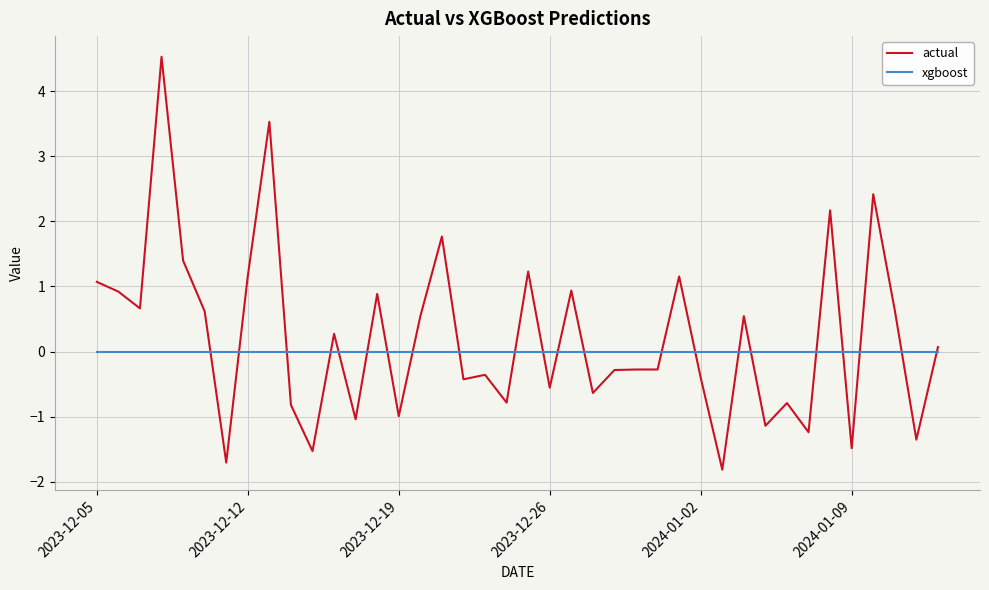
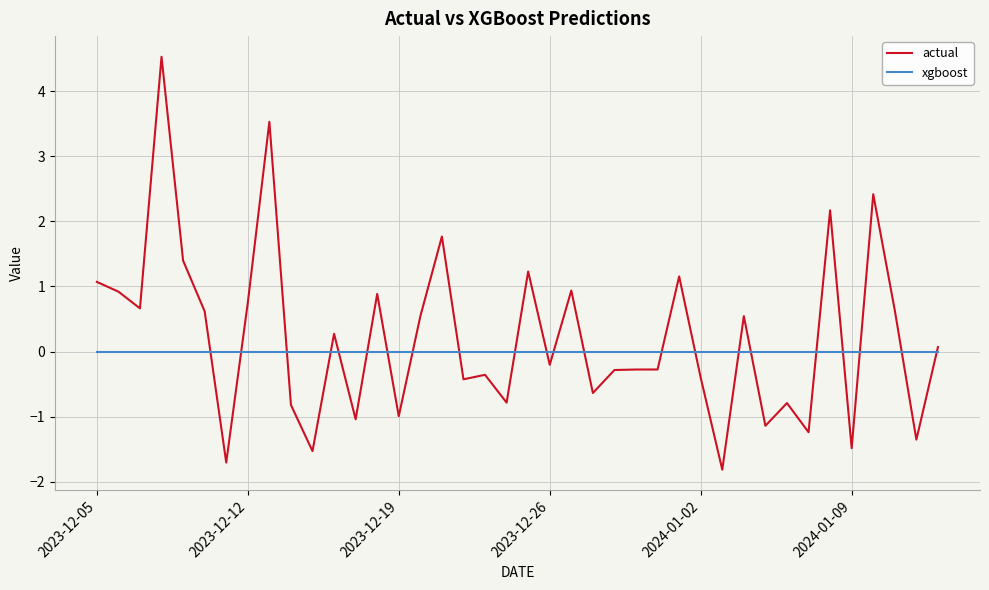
  {
    "actual": {
      "2023-12-05": 1.1,
-     "2023-12-12": 1.2,
+     "2023-12-12": 0.7,
      "2023-12-19": -1.0,
-     "2023-12-26": -0.6,
+     "2023-12-26": -0.2,
      "2024-01-02": -0.4,
      "2024-01-09": -1.5
    },
    "xgboost": {
      "2023-12-05": 0.0,
      "2023-12-12": 0.0,
      "2023-12-19": 0.0,
      "2023-12-26": 0.0,
      "2024-01-02": 0.0,
      "2024-01-09": 0.0
    }
  }
